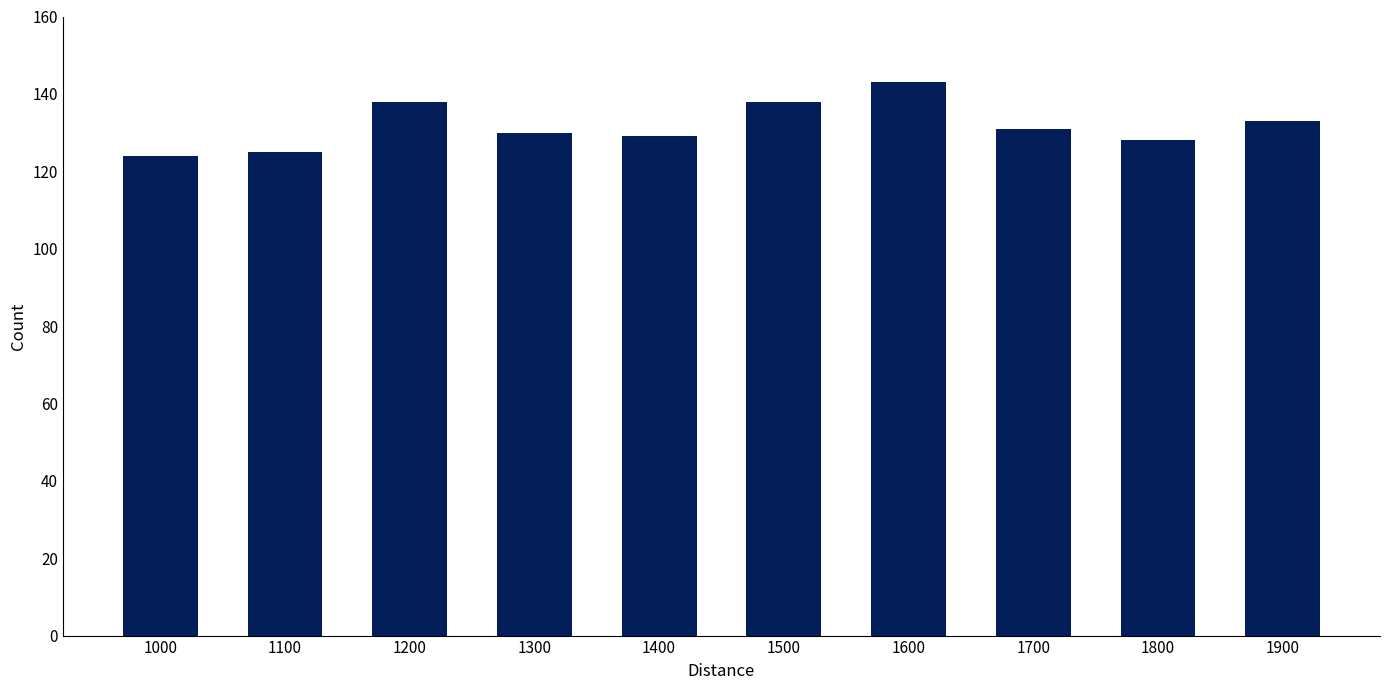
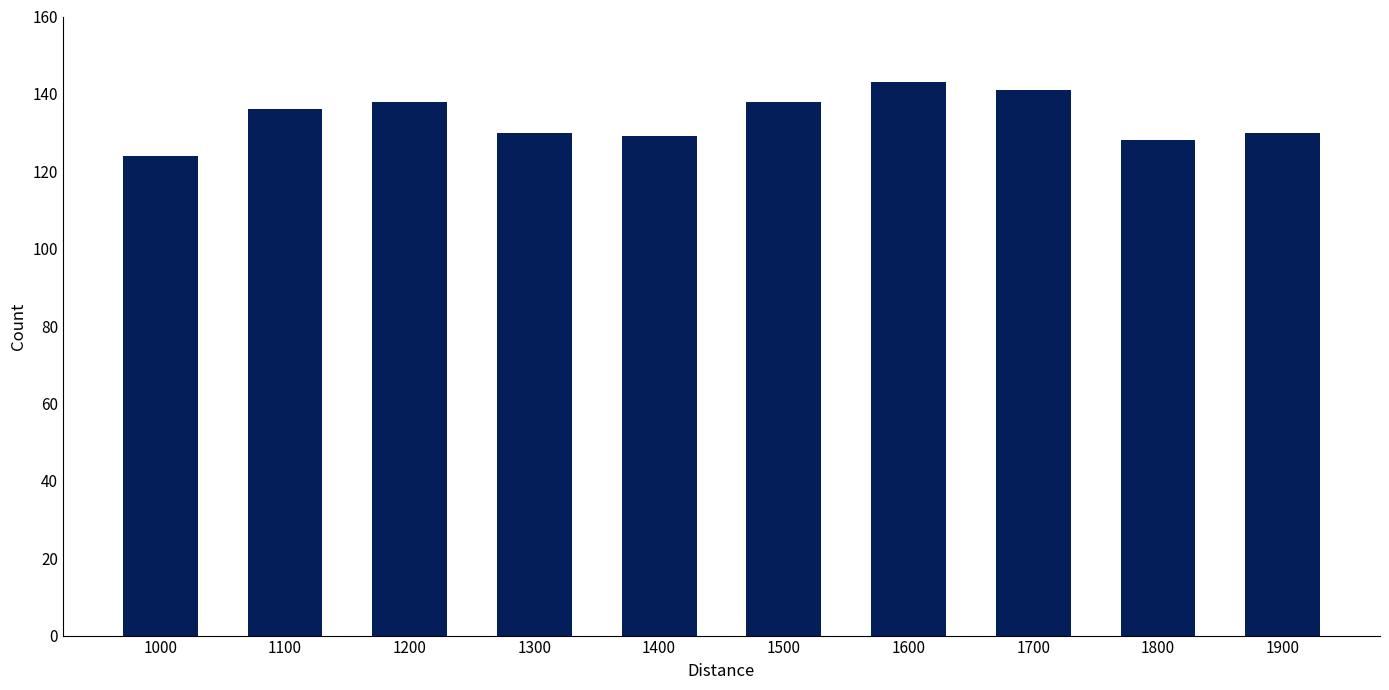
  {
    "1000": 124,
-   "1100": 125,
+   "1100": 136,
    "1200": 138,
    "1300": 130,
    "1400": 129,
    "1500": 138,
    "1600": 143,
-   "1700": 131,
+   "1700": 141,
    "1800": 128,
-   "1900": 133
+   "1900": 130
  }
